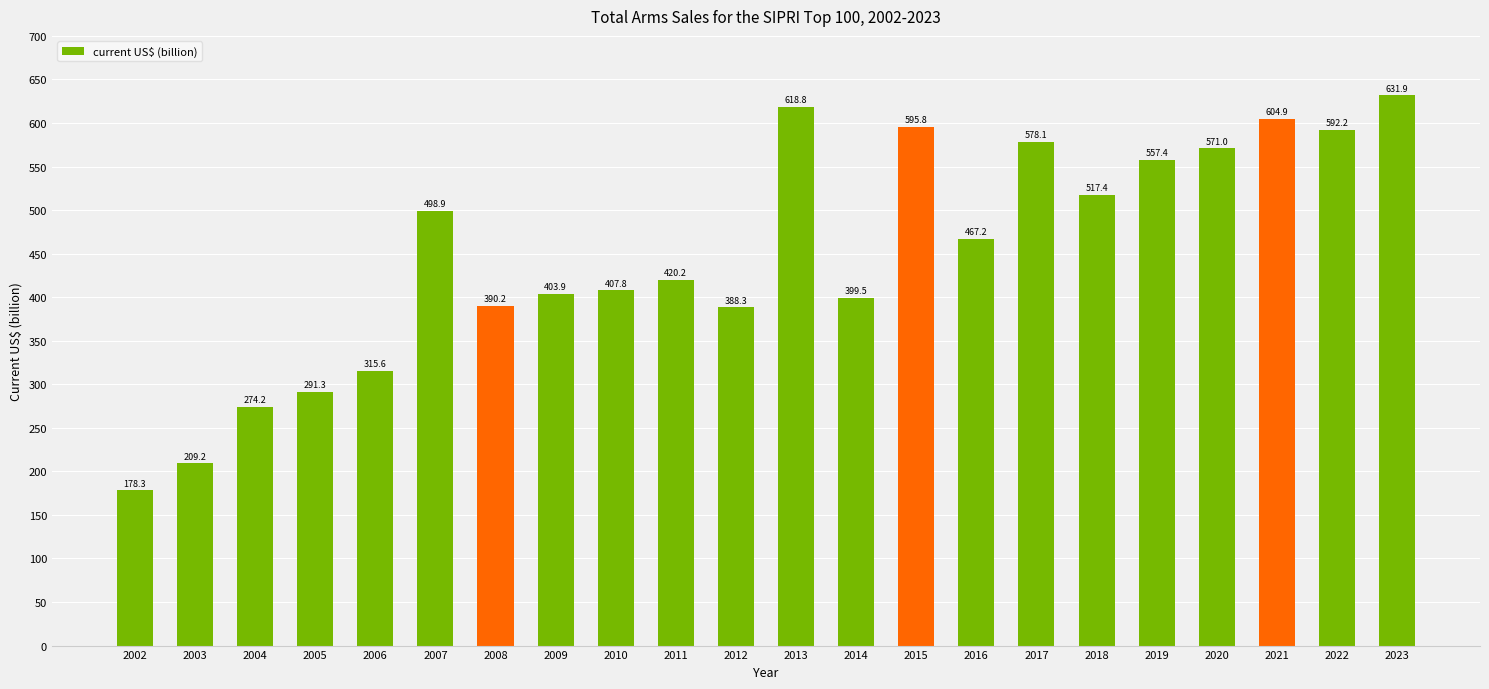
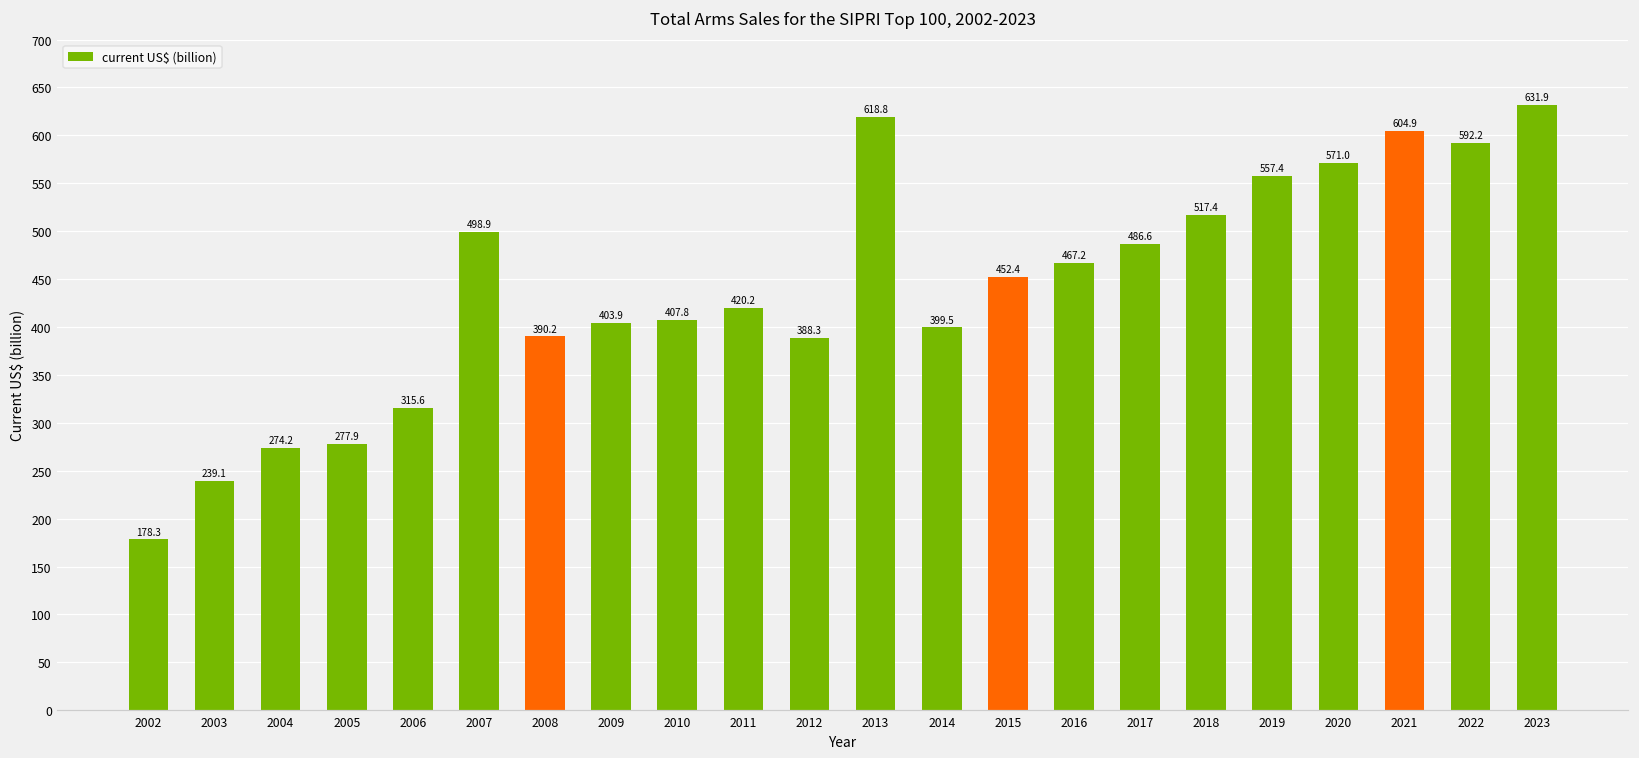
  {
    "2002": 178.3,
-   "2003": 209.2,
+   "2003": 239.1,
    "2004": 274.2,
-   "2005": 291.3,
+   "2005": 277.9,
    "2006": 315.6,
    "2007": 498.9,
    "2008": 390.2,
    "2009": 403.9,
    "2010": 407.8,
    "2011": 420.2,
    "2012": 388.3,
    "2013": 618.8,
    "2014": 399.5,
-   "2015": 595.8,
+   "2015": 452.4,
    "2016": 467.2,
-   "2017": 578.1,
+   "2017": 486.6,
    "2018": 517.4,
    "2019": 557.4,
    "2020": 571.0,
    "2021": 604.9,
    "2022": 592.2,
    "2023": 631.9
  }
